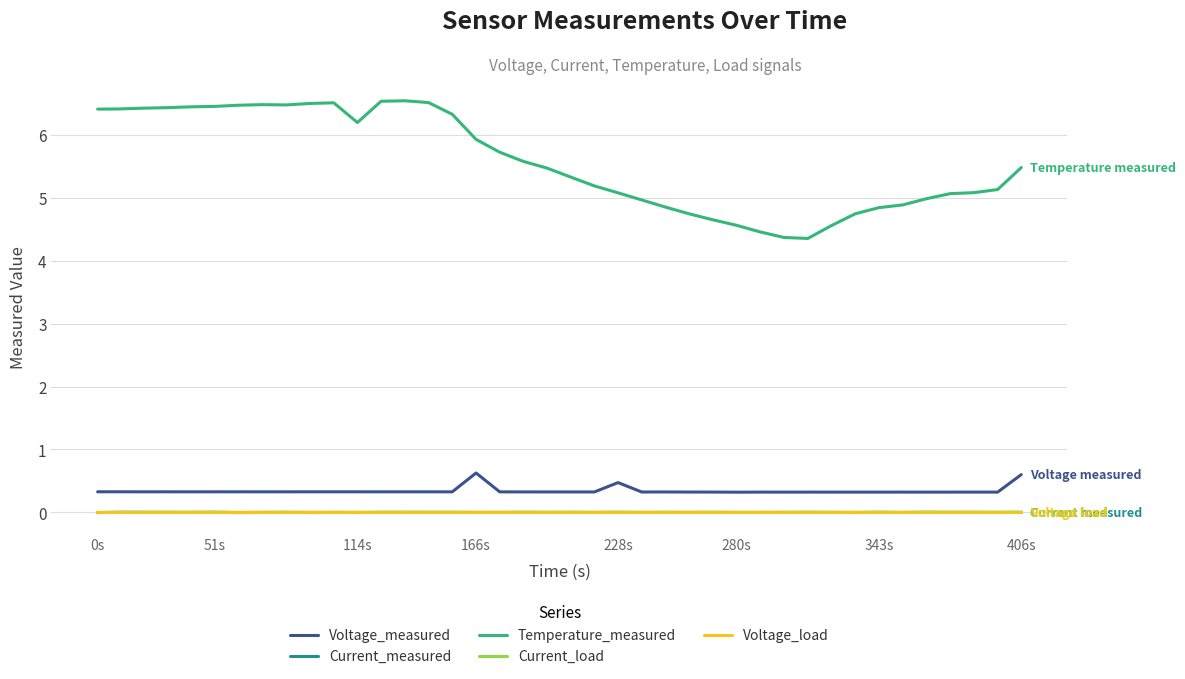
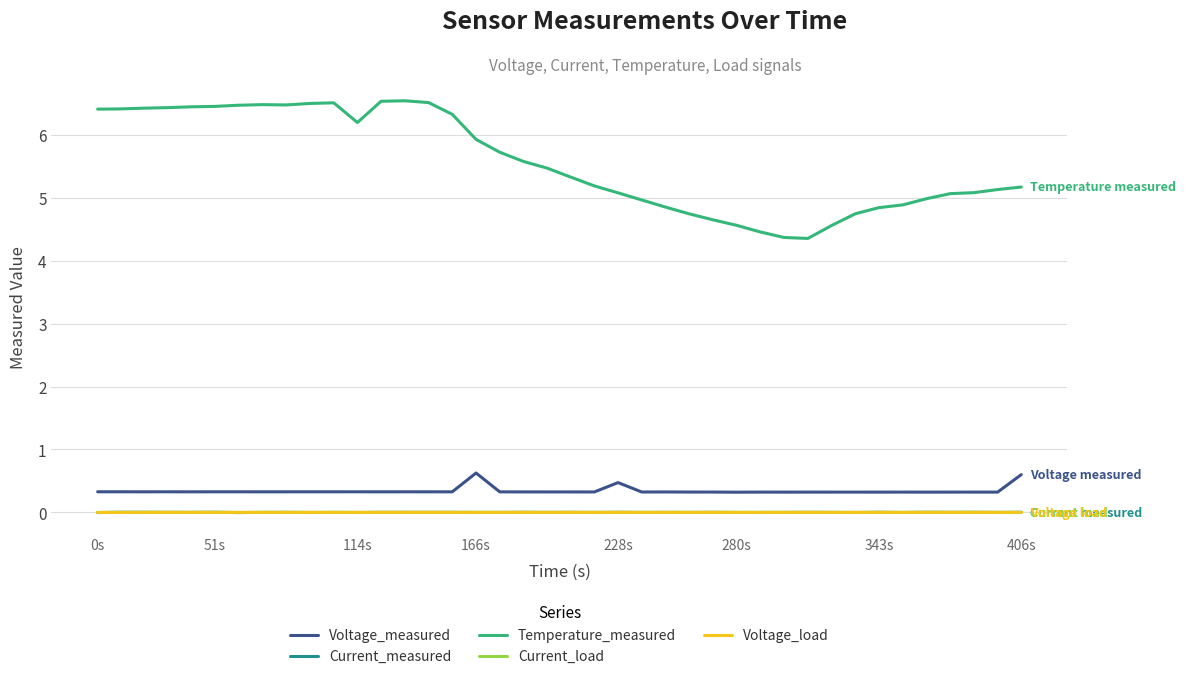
  {
    "Voltage_measured": {
      "0s": 0.3,
      "51s": 0.3,
      "114s": 0.3,
      "166s": 0.6,
      "228s": 0.5,
      "280s": 0.3,
      "343s": 0.3,
      "406s": 0.6
    },
    "Voltage_load": {
      "0s": 0.0,
      "51s": 0.0,
      "114s": 0.0,
      "166s": 0.0,
      "228s": 0.0,
      "280s": 0.0,
      "343s": 0.0,
      "406s": 0.0
    },
    "Temperature_measured": {
      "0s": 6.4,
      "51s": 6.4,
      "114s": 6.2,
      "166s": 5.9,
      "228s": 5.1,
      "280s": 4.6,
      "343s": 4.8,
-     "406s": 5.5
+     "406s": 5.2
    }
  }
